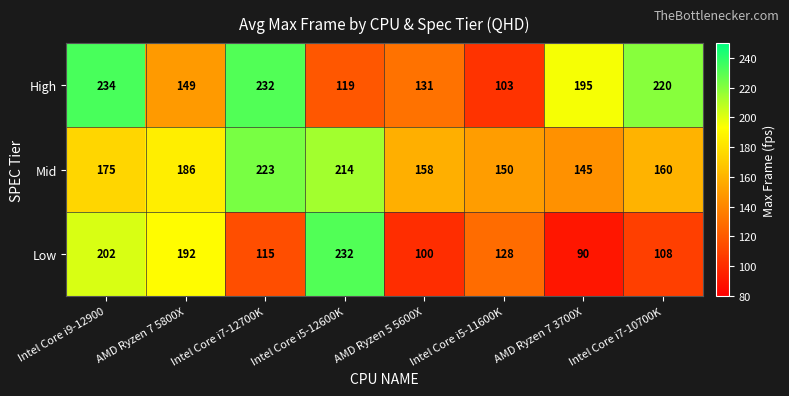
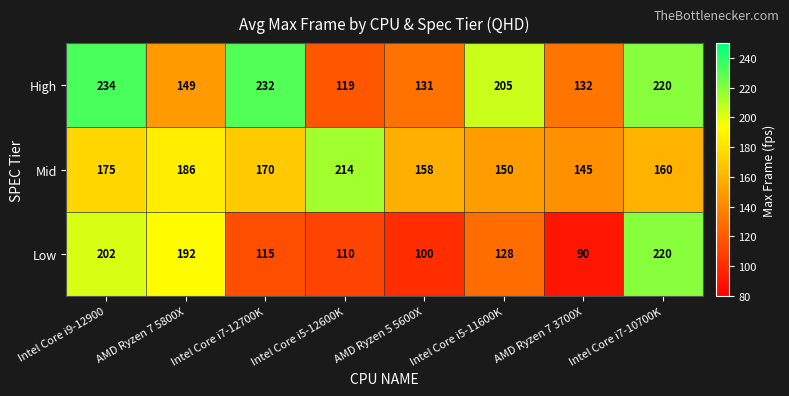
  {
    "High": {
      "Intel Core i9-12900": 234,
      "AMD Ryzen 7 5800X": 149,
      "Intel Core i7-12700K": 232,
      "Intel Core i5-12600K": 119,
      "AMD Ryzen 5 5600X": 131,
-     "Intel Core i5-11600K": 103,
-     "AMD Ryzen 7 3700X": 195,
+     "Intel Core i5-11600K": 205,
+     "AMD Ryzen 7 3700X": 132,
      "Intel Core i7-10700K": 220
    },
    "Mid": {
      "Intel Core i9-12900": 175,
      "AMD Ryzen 7 5800X": 186,
-     "Intel Core i7-12700K": 223,
+     "Intel Core i7-12700K": 170,
      "Intel Core i5-12600K": 214,
      "AMD Ryzen 5 5600X": 158,
      "Intel Core i5-11600K": 150,
      "AMD Ryzen 7 3700X": 145,
      "Intel Core i7-10700K": 160
    },
    "Low": {
      "Intel Core i9-12900": 202,
      "AMD Ryzen 7 5800X": 192,
      "Intel Core i7-12700K": 115,
-     "Intel Core i5-12600K": 232,
+     "Intel Core i5-12600K": 110,
      "AMD Ryzen 5 5600X": 100,
      "Intel Core i5-11600K": 128,
      "AMD Ryzen 7 3700X": 90,
-     "Intel Core i7-10700K": 108
+     "Intel Core i7-10700K": 220
    }
  }
